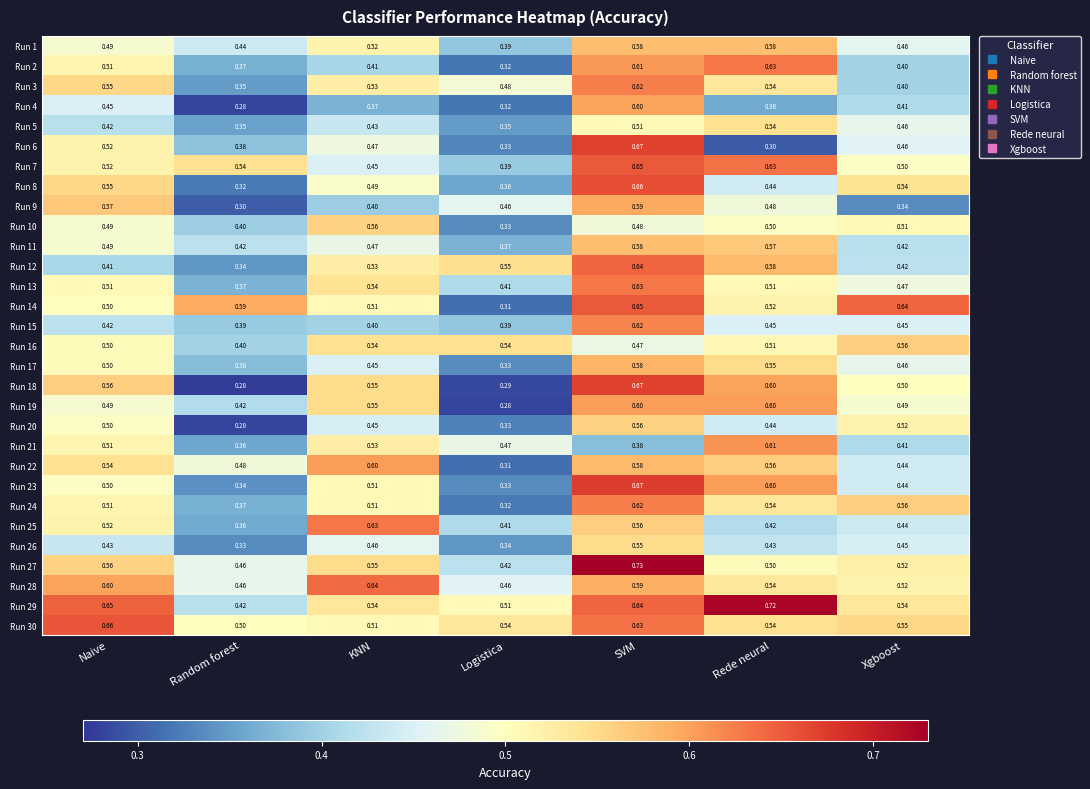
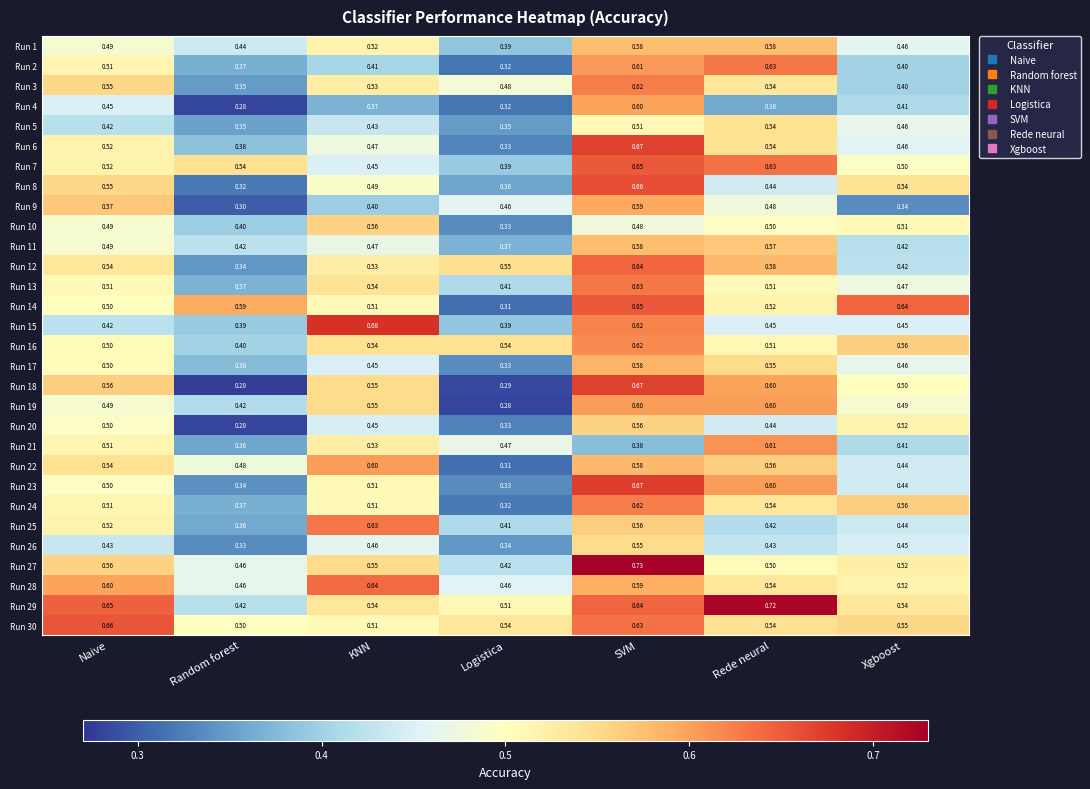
  {
    "Run 6": {
      "Naive": 0.52,
      "Random forest": 0.38,
      "KNN": 0.47,
      "Logistica": 0.33,
      "SVM": 0.67,
-     "Rede neural": 0.30,
+     "Rede neural": 0.54,
      "Xgboost": 0.46
    },
    "Run 12": {
-     "Naive": 0.41,
+     "Naive": 0.54,
      "Random forest": 0.34,
      "KNN": 0.53,
      "Logistica": 0.55,
      "SVM": 0.64,
      "Rede neural": 0.58,
      "Xgboost": 0.42
    },
    "Run 15": {
      "Naive": 0.42,
      "Random forest": 0.39,
-     "KNN": 0.40,
+     "KNN": 0.68,
      "Logistica": 0.39,
      "SVM": 0.62,
      "Rede neural": 0.45,
      "Xgboost": 0.45
    },
    "Run 16": {
      "Naive": 0.50,
      "Random forest": 0.40,
      "KNN": 0.54,
      "Logistica": 0.54,
-     "SVM": 0.47,
+     "SVM": 0.62,
      "Rede neural": 0.51,
      "Xgboost": 0.56
    }
  }
